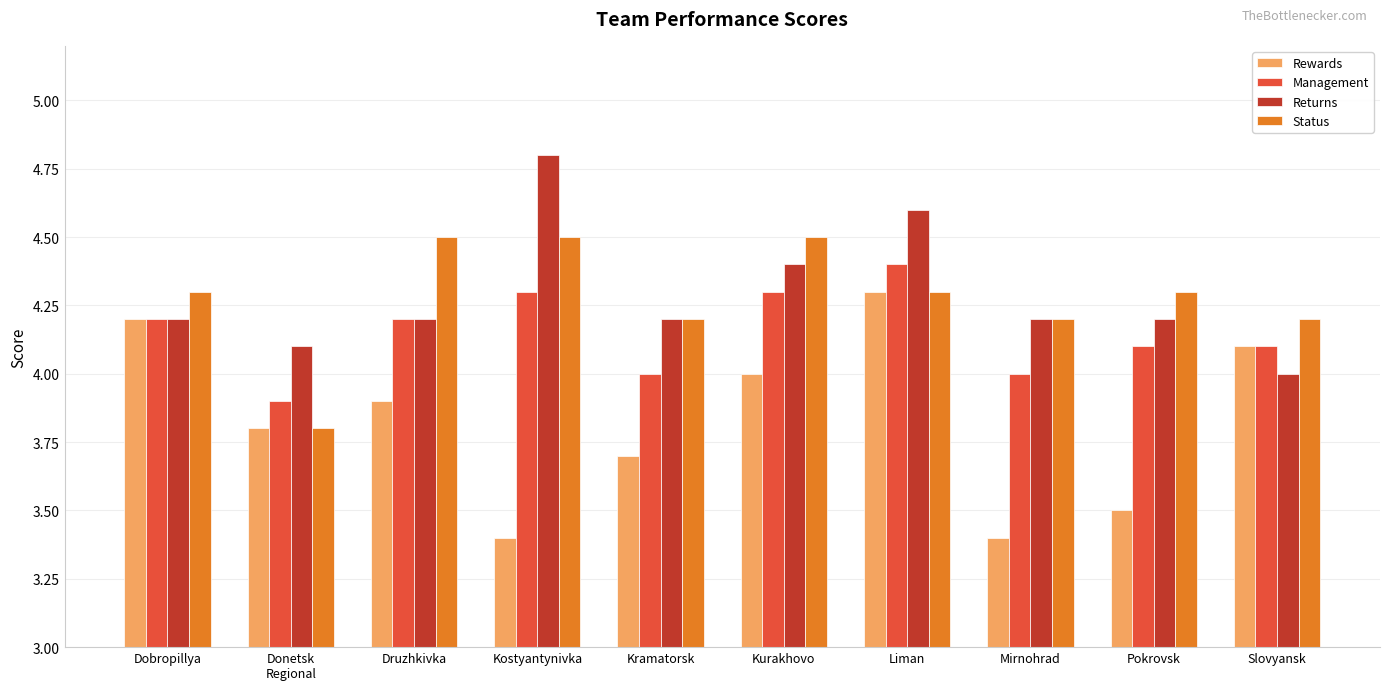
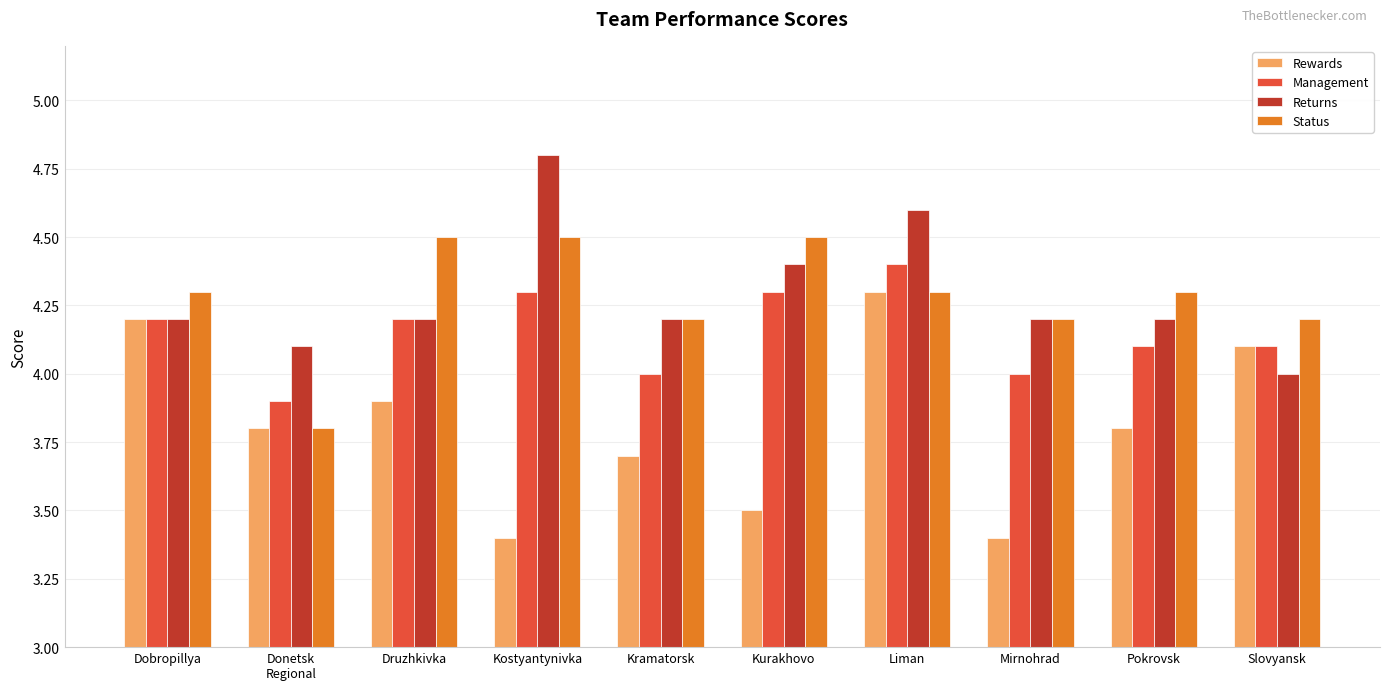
  {
    "Rewards": {
      "Dobropillya": 4.2,
      "Donetsk Regional": 3.8,
      "Druzhkivka": 3.9,
      "Kostyantynivka": 3.4,
      "Kramatorsk": 3.7,
-     "Kurakhovo": 4.0,
+     "Kurakhovo": 3.5,
      "Liman": 4.3,
      "Mirnohrad": 3.4,
-     "Pokrovsk": 3.5,
+     "Pokrovsk": 3.8,
      "Slovyansk": 4.1
    }
  }
